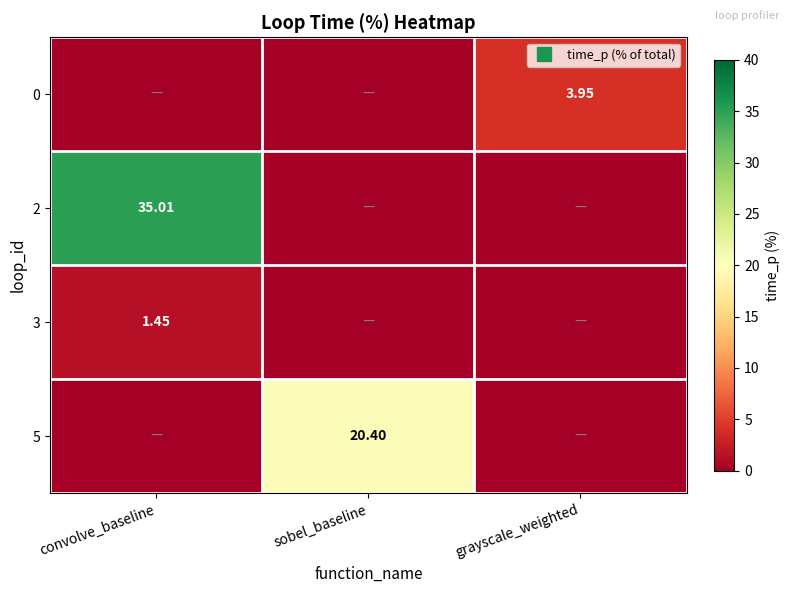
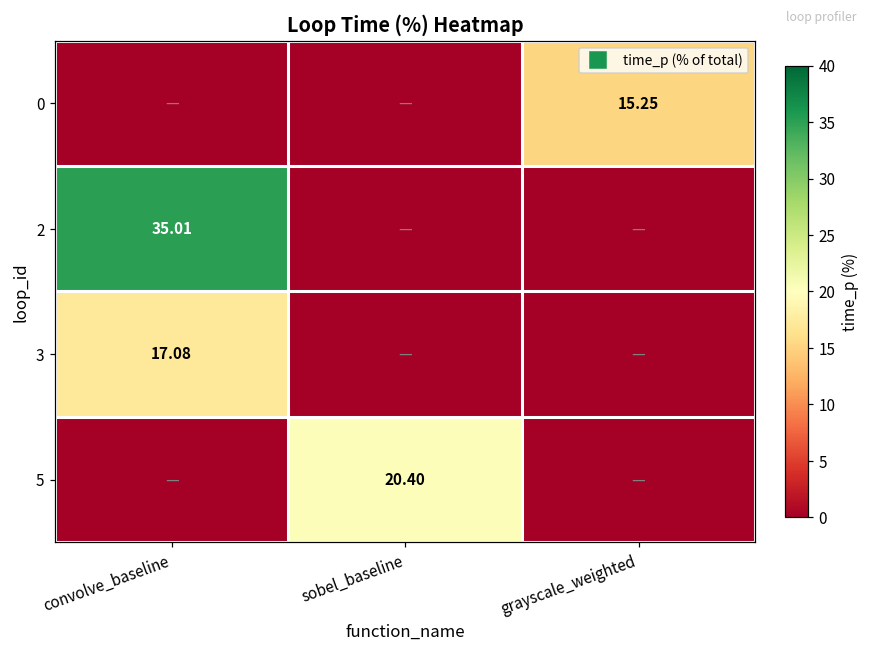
  {
    "0": {
-     "grayscale_weighted": 3.95
+     "grayscale_weighted": 15.25
    },
    "2": {
      "convolve_baseline": 35.01
    },
    "3": {
-     "convolve_baseline": 1.45
+     "convolve_baseline": 17.08
    },
    "5": {
      "sobel_baseline": 20.40
    }
  }
